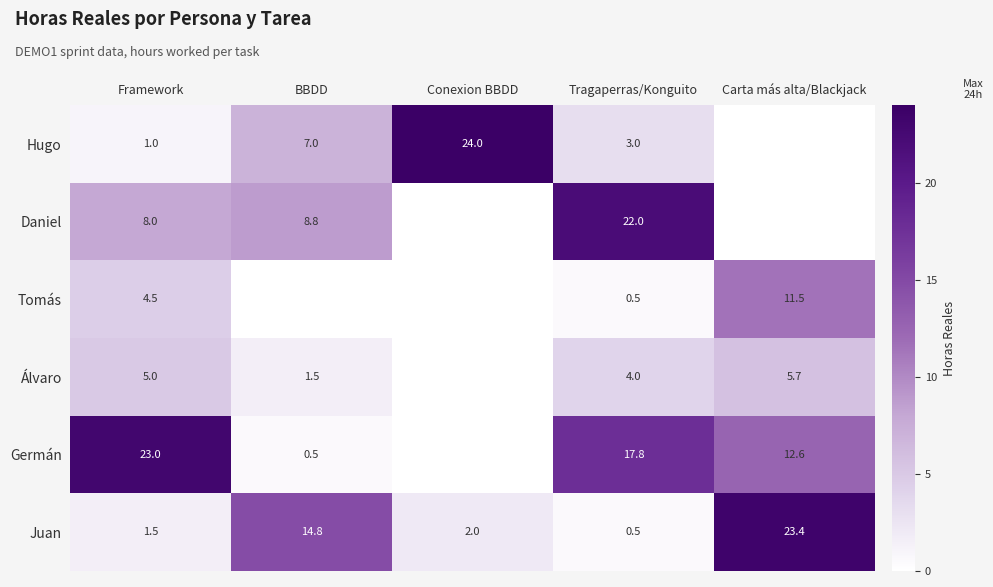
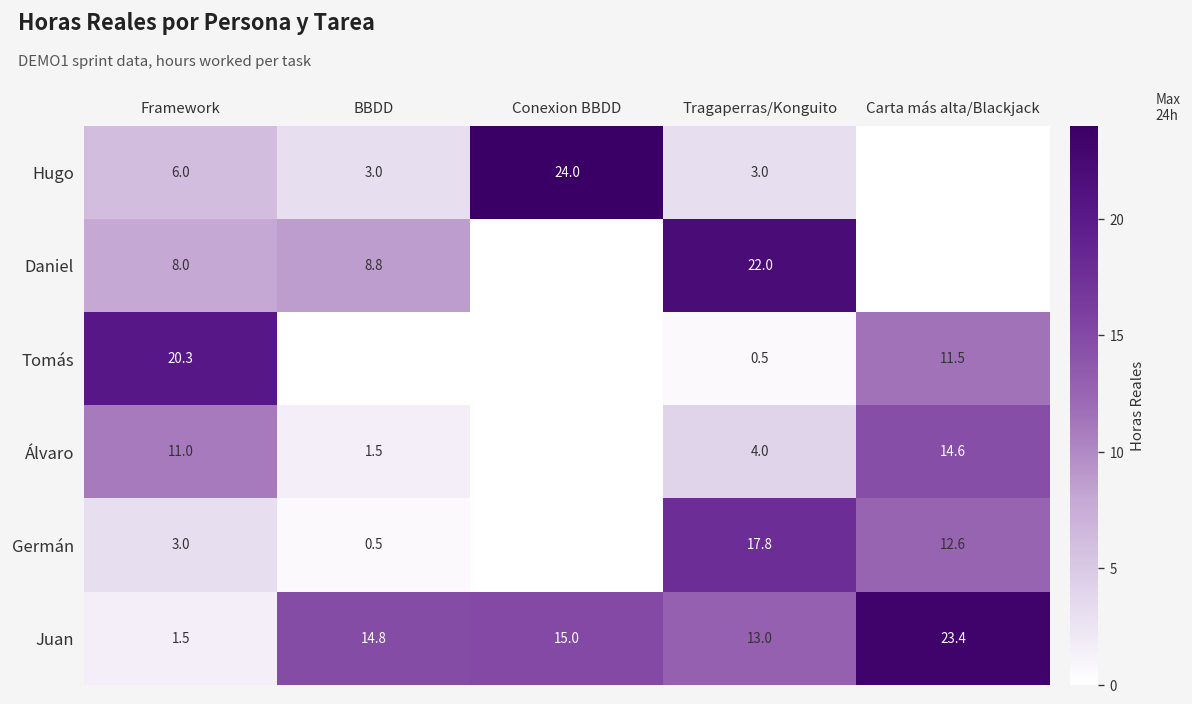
  {
    "Hugo": {
-     "Framework": 1.0,
-     "BBDD": 7.0,
+     "Framework": 6.0,
+     "BBDD": 3.0,
      "Conexion BBDD": 24.0,
      "Tragaperras/Konguito": 3.0
    },
    "Daniel": {
      "Framework": 8.0,
      "BBDD": 8.8,
      "Tragaperras/Konguito": 22.0
    },
    "Tomás": {
-     "Framework": 4.5,
+     "Framework": 20.3,
      "Tragaperras/Konguito": 0.5,
      "Carta más alta/Blackjack": 11.5
    },
    "Álvaro": {
-     "Framework": 5.0,
+     "Framework": 11.0,
      "BBDD": 1.5,
      "Tragaperras/Konguito": 4.0,
-     "Carta más alta/Blackjack": 5.7
+     "Carta más alta/Blackjack": 14.6
    },
    "Germán": {
-     "Framework": 23.0,
+     "Framework": 3.0,
      "BBDD": 0.5,
      "Tragaperras/Konguito": 17.8,
      "Carta más alta/Blackjack": 12.6
    },
    "Juan": {
      "Framework": 1.5,
      "BBDD": 14.8,
-     "Conexion BBDD": 2.0,
-     "Tragaperras/Konguito": 0.5,
+     "Conexion BBDD": 15.0,
+     "Tragaperras/Konguito": 13.0,
      "Carta más alta/Blackjack": 23.4
    }
  }
